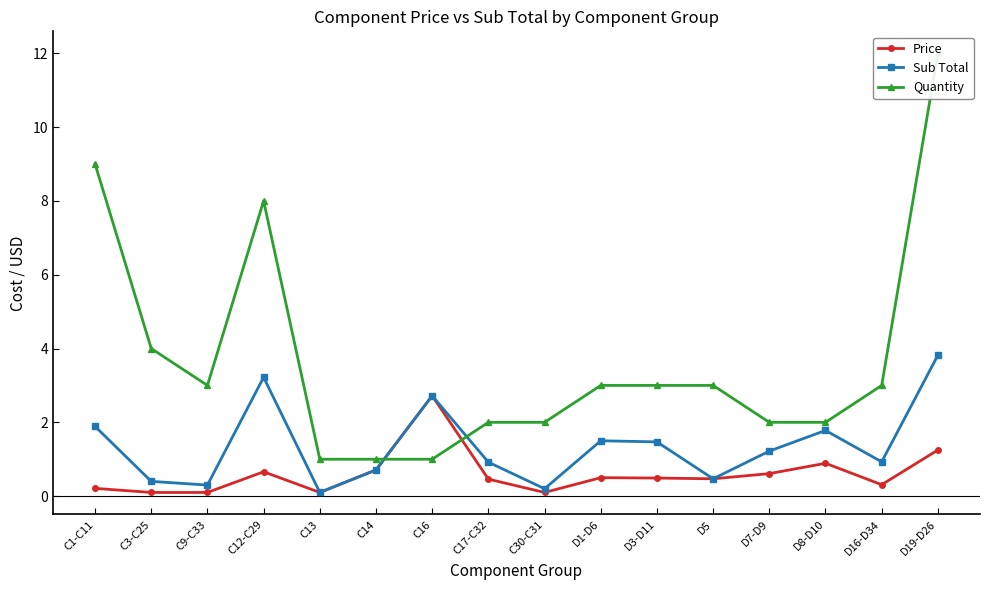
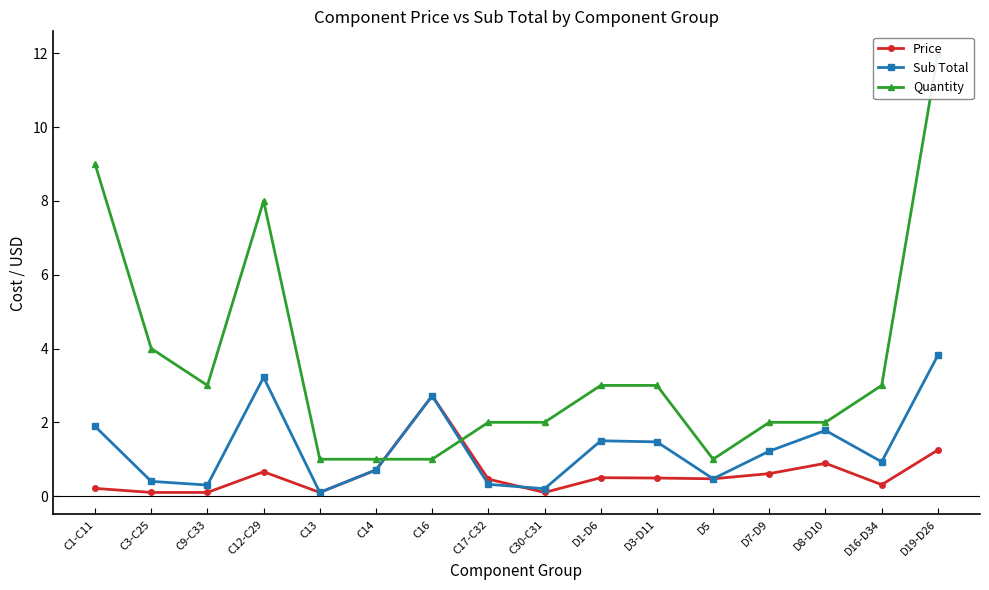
  {
    "Price": {
      "C1-C11": 0.2,
      "C3-C25": 0.1,
      "C9-C33": 0.1,
      "C12-C29": 0.7,
      "C17-C32": 0.5,
      "C30-C31": 0.1,
      "D1-D6": 0.5,
      "D3-D11": 0.5,
      "D7-D9": 0.6,
      "D8-D10": 0.9,
      "D16-D34": 0.3,
      "D19-D26": 1.3
    },
    "Sub Total": {
      "C1-C11": 1.9,
      "C3-C25": 0.4,
      "C9-C33": 0.3,
      "C12-C29": 3.2,
-     "C17-C32": 0.9,
+     "C17-C32": 0.3,
      "C30-C31": 0.2,
      "D1-D6": 1.5,
      "D3-D11": 1.5,
      "D7-D9": 1.2,
      "D8-D10": 1.8,
      "D16-D34": 0.9,
      "D19-D26": 3.8
    },
    "Quantity": {
      "C1-C11": 9,
      "C3-C25": 4,
      "C9-C33": 3,
      "C12-C29": 8,
      "C13": 1,
      "C14": 1,
      "C16": 1,
      "C17-C32": 2,
      "C30-C31": 2,
      "D1-D6": 3,
      "D3-D11": 3,
-     "D5": 3,
+     "D5": 1,
      "D7-D9": 2,
      "D8-D10": 2,
      "D16-D34": 3
    }
  }
